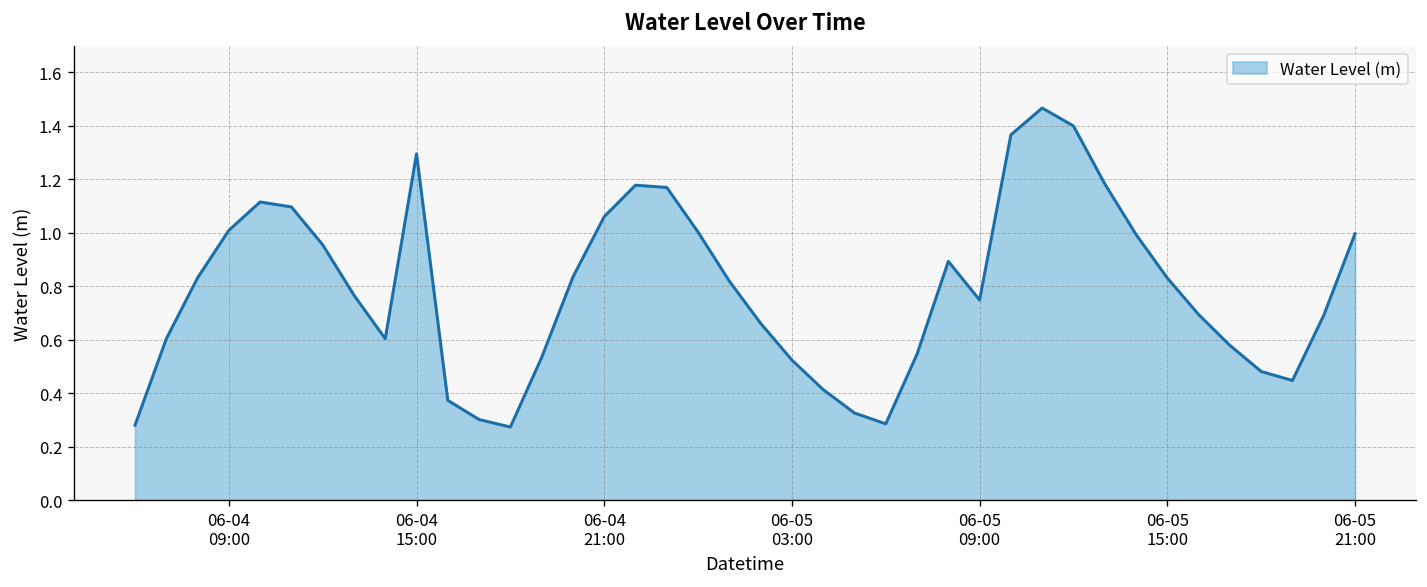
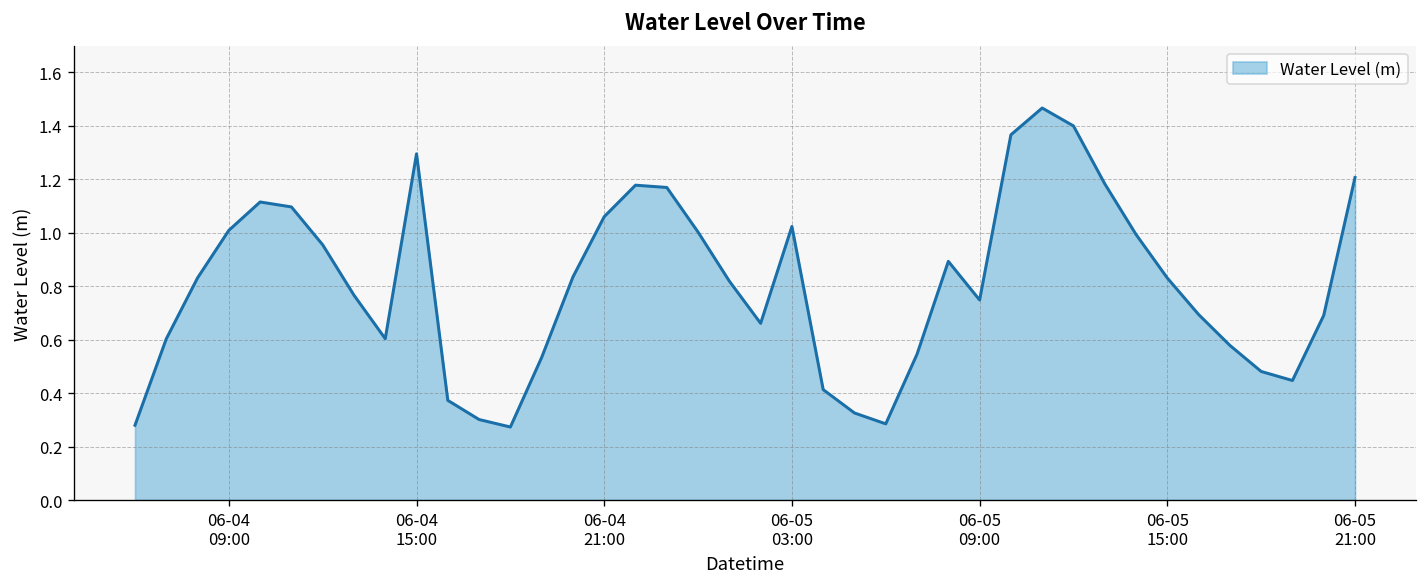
  {
    "06-04 09:00": 1.01,
    "06-04 15:00": 1.30,
    "06-04 21:00": 1.06,
-   "06-05 03:00": 0.52,
+   "06-05 03:00": 1.02,
    "06-05 09:00": 0.75,
    "06-05 15:00": 0.83,
-   "06-05 21:00": 1.00
+   "06-05 21:00": 1.21
  }
